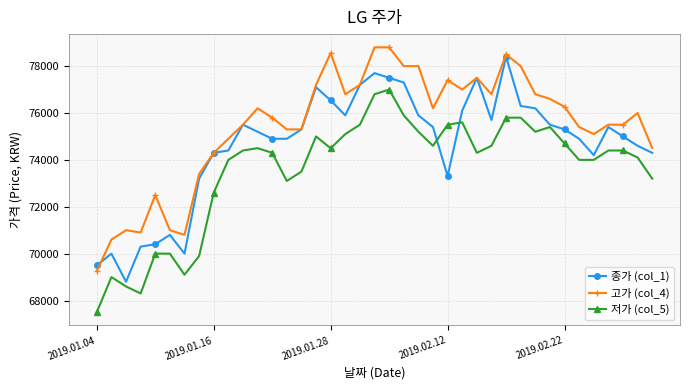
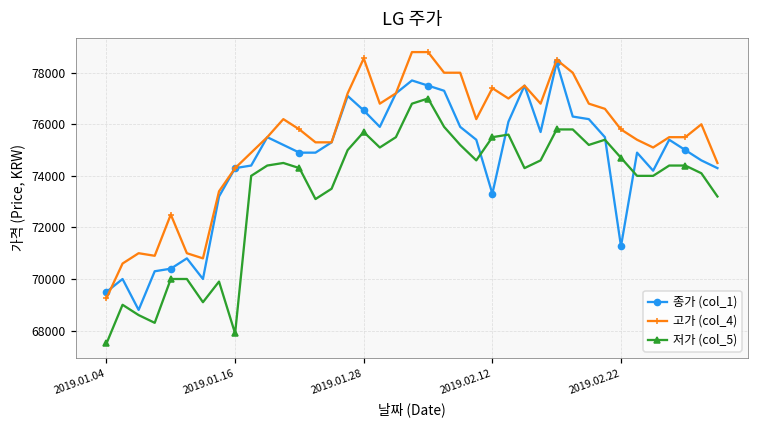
  {
    "종가 (col_1)": {
      "2019.01.04": 69500,
      "2019.01.28": 76500,
      "2019.02.12": 73300,
-     "2019.02.22": 75300
+     "2019.02.22": 71300
    },
    "고가 (col_4)": {
      "2019.01.04": 69300,
      "2019.01.28": 78600,
      "2019.02.12": 77400,
-     "2019.02.22": 76300
+     "2019.02.22": 75800
    },
    "저가 (col_5)": {
      "2019.01.04": 67500,
-     "2019.01.16": 72600,
-     "2019.01.28": 74500,
+     "2019.01.16": 67900,
+     "2019.01.28": 75700,
      "2019.02.12": 75500,
      "2019.02.22": 74700
    }
  }
